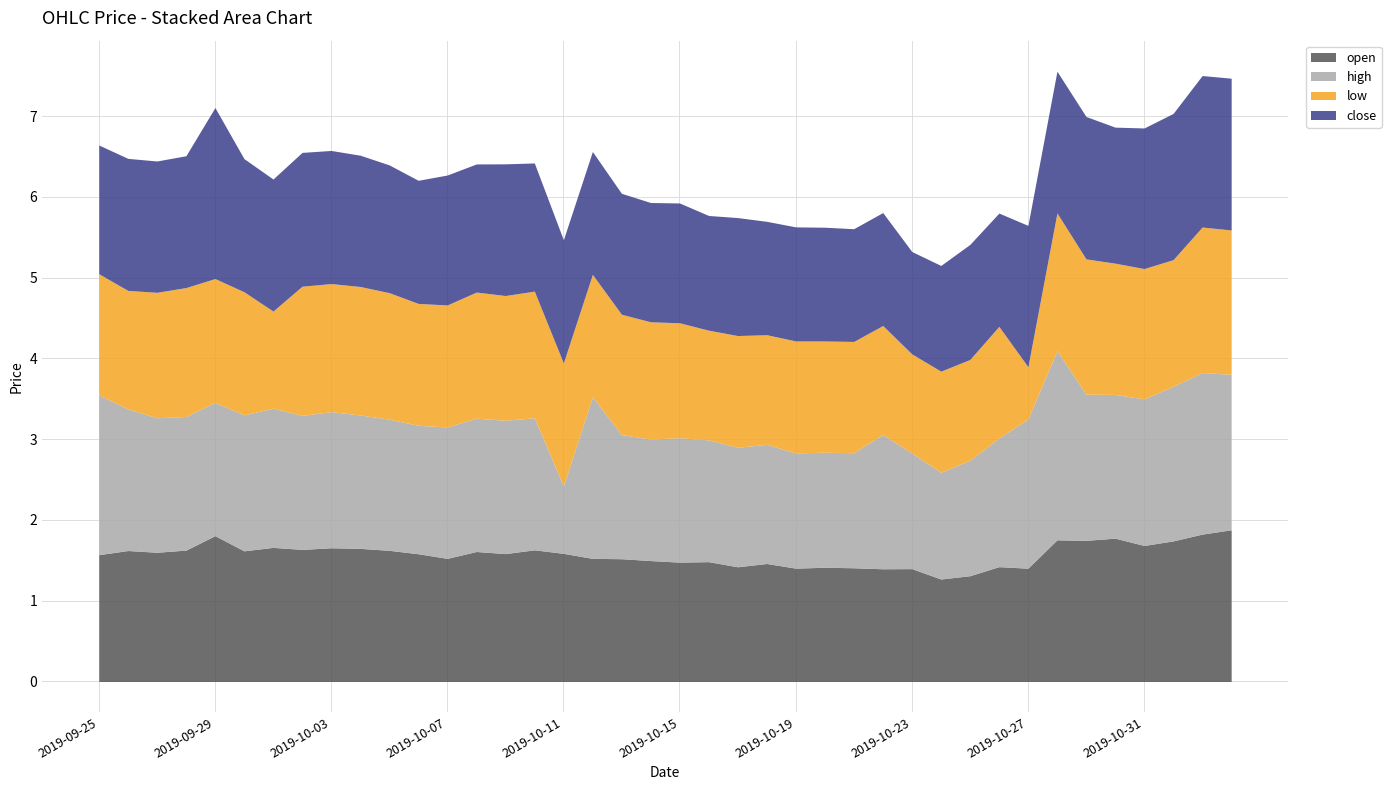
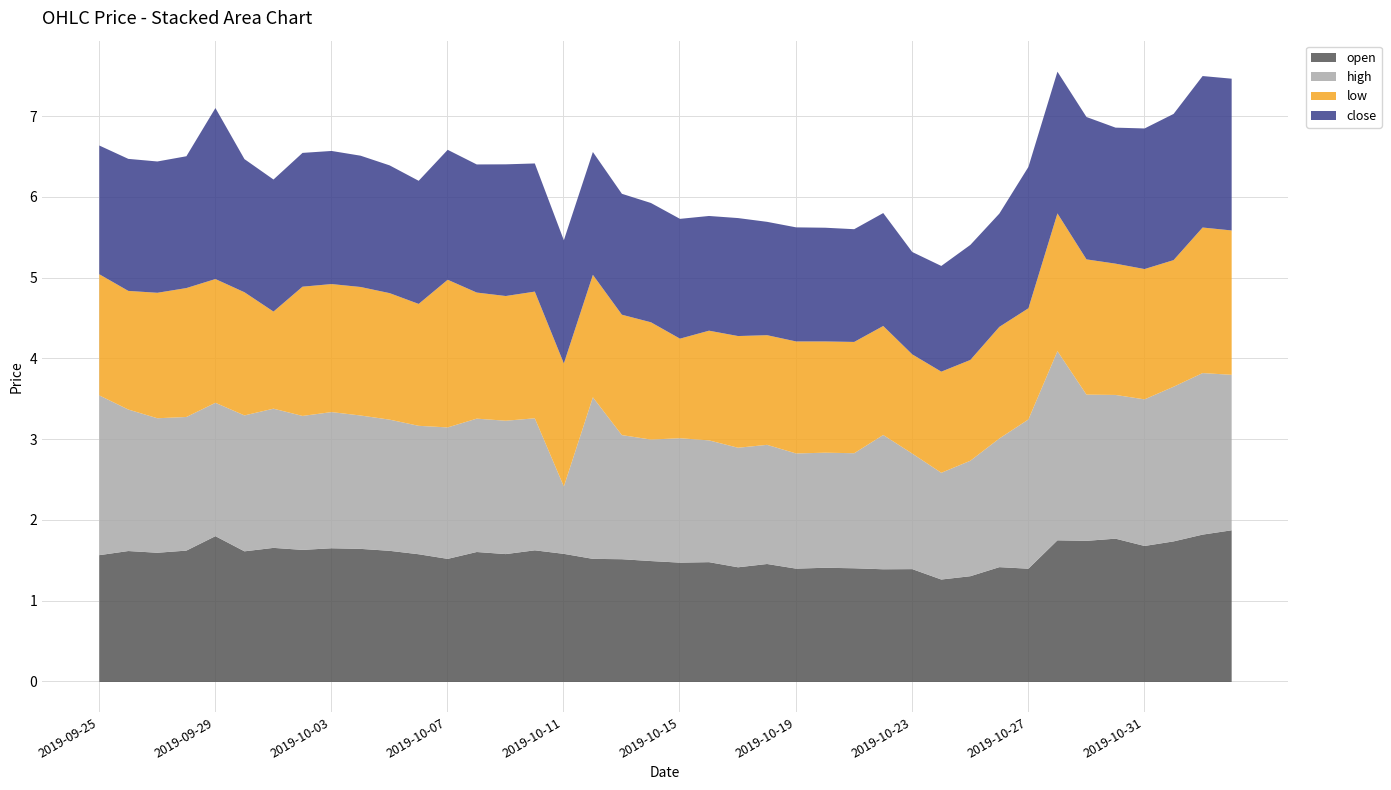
  {
    "open": {
      "2019-09-25": 1.6,
      "2019-09-29": 1.8,
      "2019-10-03": 1.7,
      "2019-10-07": 1.5,
      "2019-10-11": 1.6,
      "2019-10-15": 1.5,
      "2019-10-19": 1.4,
      "2019-10-23": 1.4,
      "2019-10-27": 1.4,
      "2019-10-31": 1.7
    },
    "high": {
      "2019-09-25": 2.0,
      "2019-09-29": 1.7,
      "2019-10-03": 1.7,
      "2019-10-07": 1.6,
      "2019-10-11": 0.8,
      "2019-10-15": 1.5,
      "2019-10-19": 1.4,
      "2019-10-23": 1.4,
      "2019-10-27": 1.8,
      "2019-10-31": 1.8
    },
    "low": {
      "2019-09-25": 1.5,
      "2019-09-29": 1.5,
      "2019-10-03": 1.6,
-     "2019-10-07": 1.5,
+     "2019-10-07": 1.8,
      "2019-10-11": 1.5,
-     "2019-10-15": 1.4,
+     "2019-10-15": 1.2,
      "2019-10-19": 1.4,
      "2019-10-23": 1.2,
-     "2019-10-27": 0.6,
+     "2019-10-27": 1.4,
      "2019-10-31": 1.6
    },
    "close": {
      "2019-09-25": 1.6,
      "2019-09-29": 2.1,
      "2019-10-03": 1.6,
      "2019-10-07": 1.6,
      "2019-10-11": 1.5,
      "2019-10-15": 1.5,
      "2019-10-19": 1.4,
      "2019-10-23": 1.3,
      "2019-10-27": 1.7,
      "2019-10-31": 1.7
    }
  }
